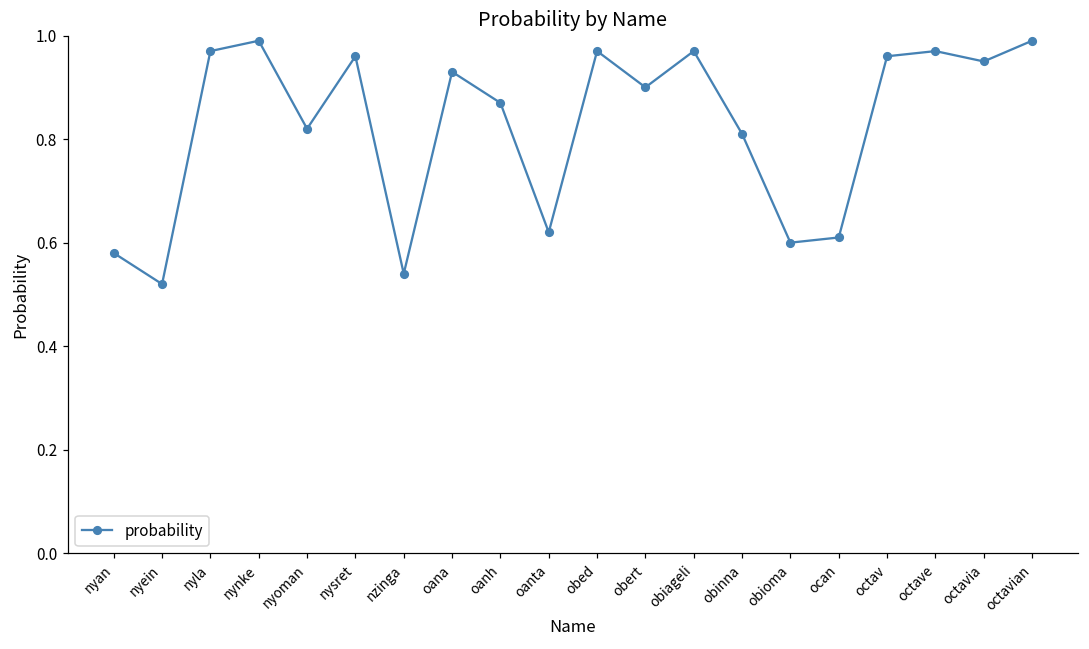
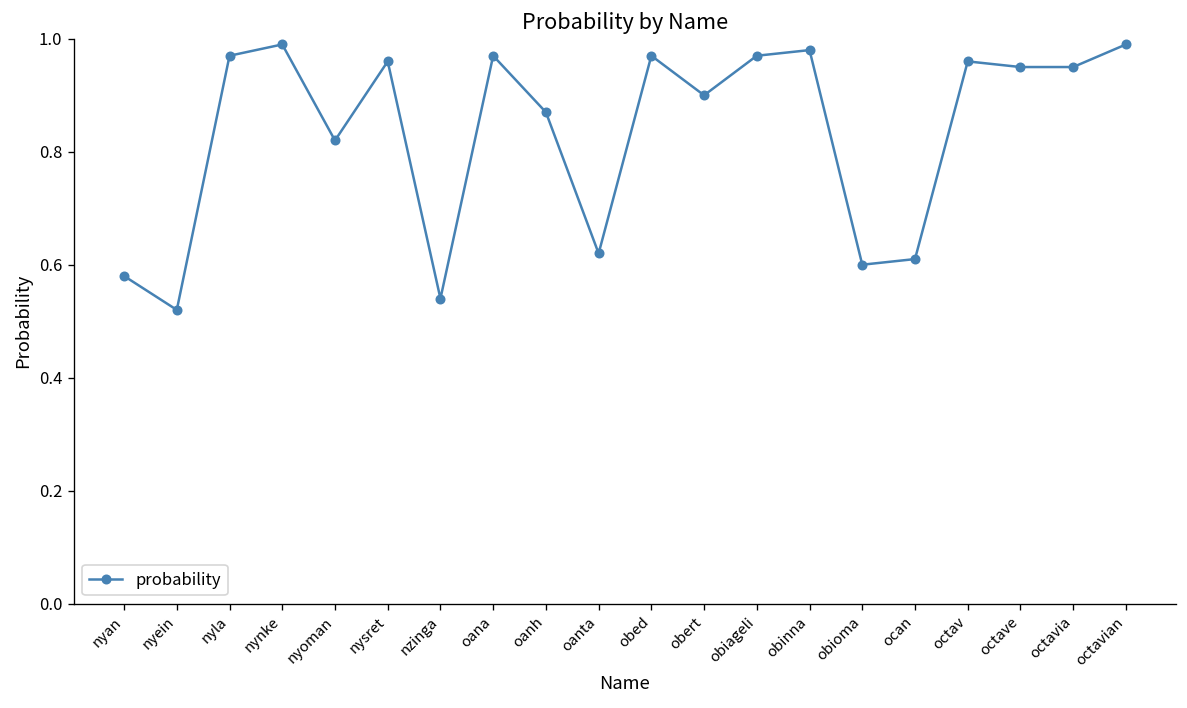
  {
    "nyan": 0.58,
    "nyein": 0.52,
    "nyla": 0.97,
    "nynke": 0.99,
    "nyoman": 0.82,
    "nysret": 0.96,
    "nzinga": 0.54,
-   "oana": 0.93,
+   "oana": 0.97,
    "oanh": 0.87,
    "oanta": 0.62,
    "obed": 0.97,
    "obert": 0.90,
    "obiageli": 0.97,
-   "obinna": 0.81,
+   "obinna": 0.98,
    "obioma": 0.60,
    "ocan": 0.61,
    "octav": 0.96,
-   "octave": 0.97,
+   "octave": 0.95,
    "octavia": 0.95,
    "octavian": 0.99
  }
